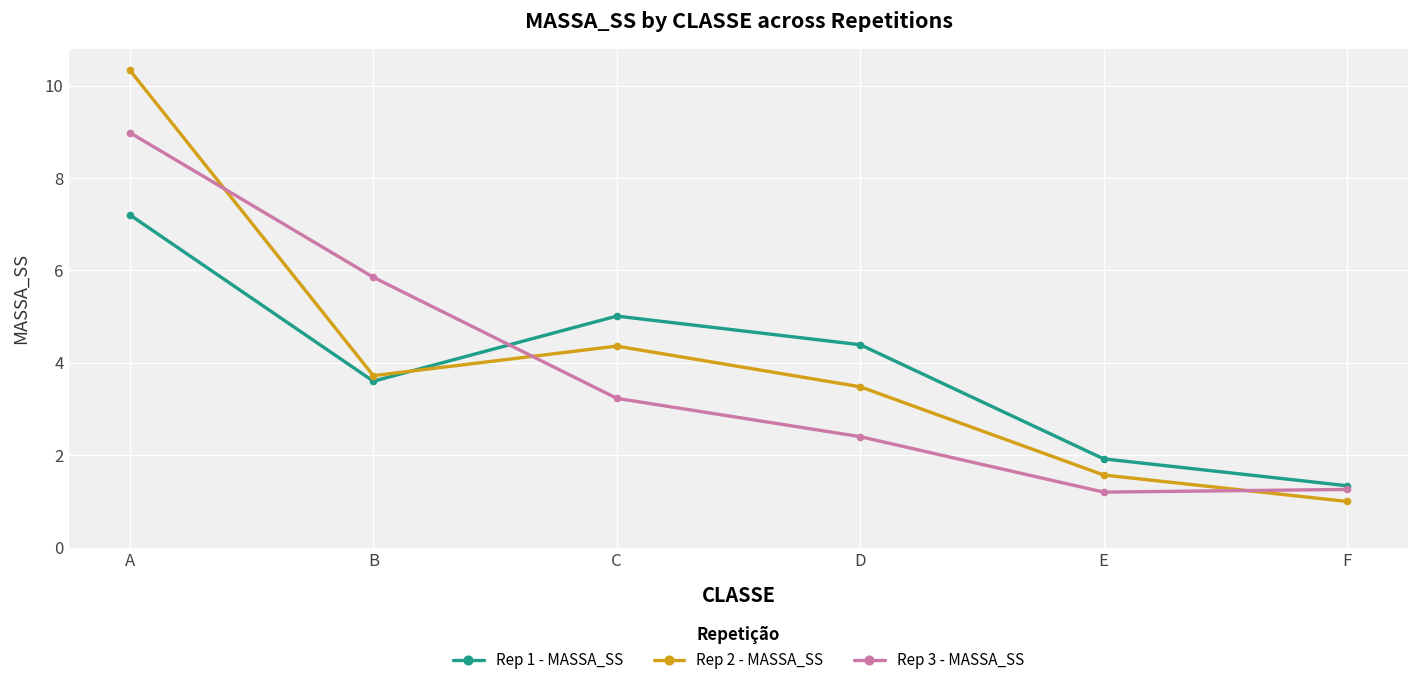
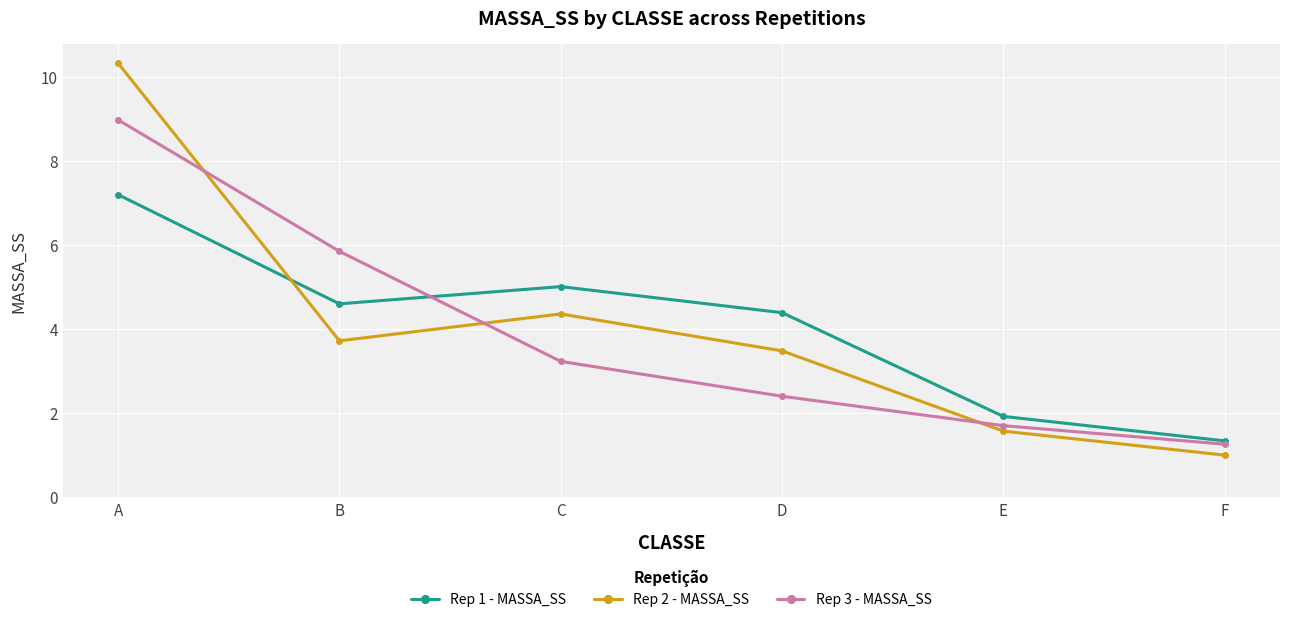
  {
    "Rep 1 - MASSA_SS": {
      "A": 7.2,
-     "B": 3.6,
+     "B": 4.6,
      "C": 5.0,
      "D": 4.4,
      "E": 1.9,
      "F": 1.3
    },
    "Rep 2 - MASSA_SS": {
      "A": 10.3,
      "B": 3.7,
      "C": 4.4,
      "D": 3.5,
      "E": 1.6,
      "F": 1.0
    },
    "Rep 3 - MASSA_SS": {
      "A": 9.0,
      "B": 5.9,
      "C": 3.2,
      "D": 2.4,
-     "E": 1.2,
+     "E": 1.7,
      "F": 1.3
    }
  }
